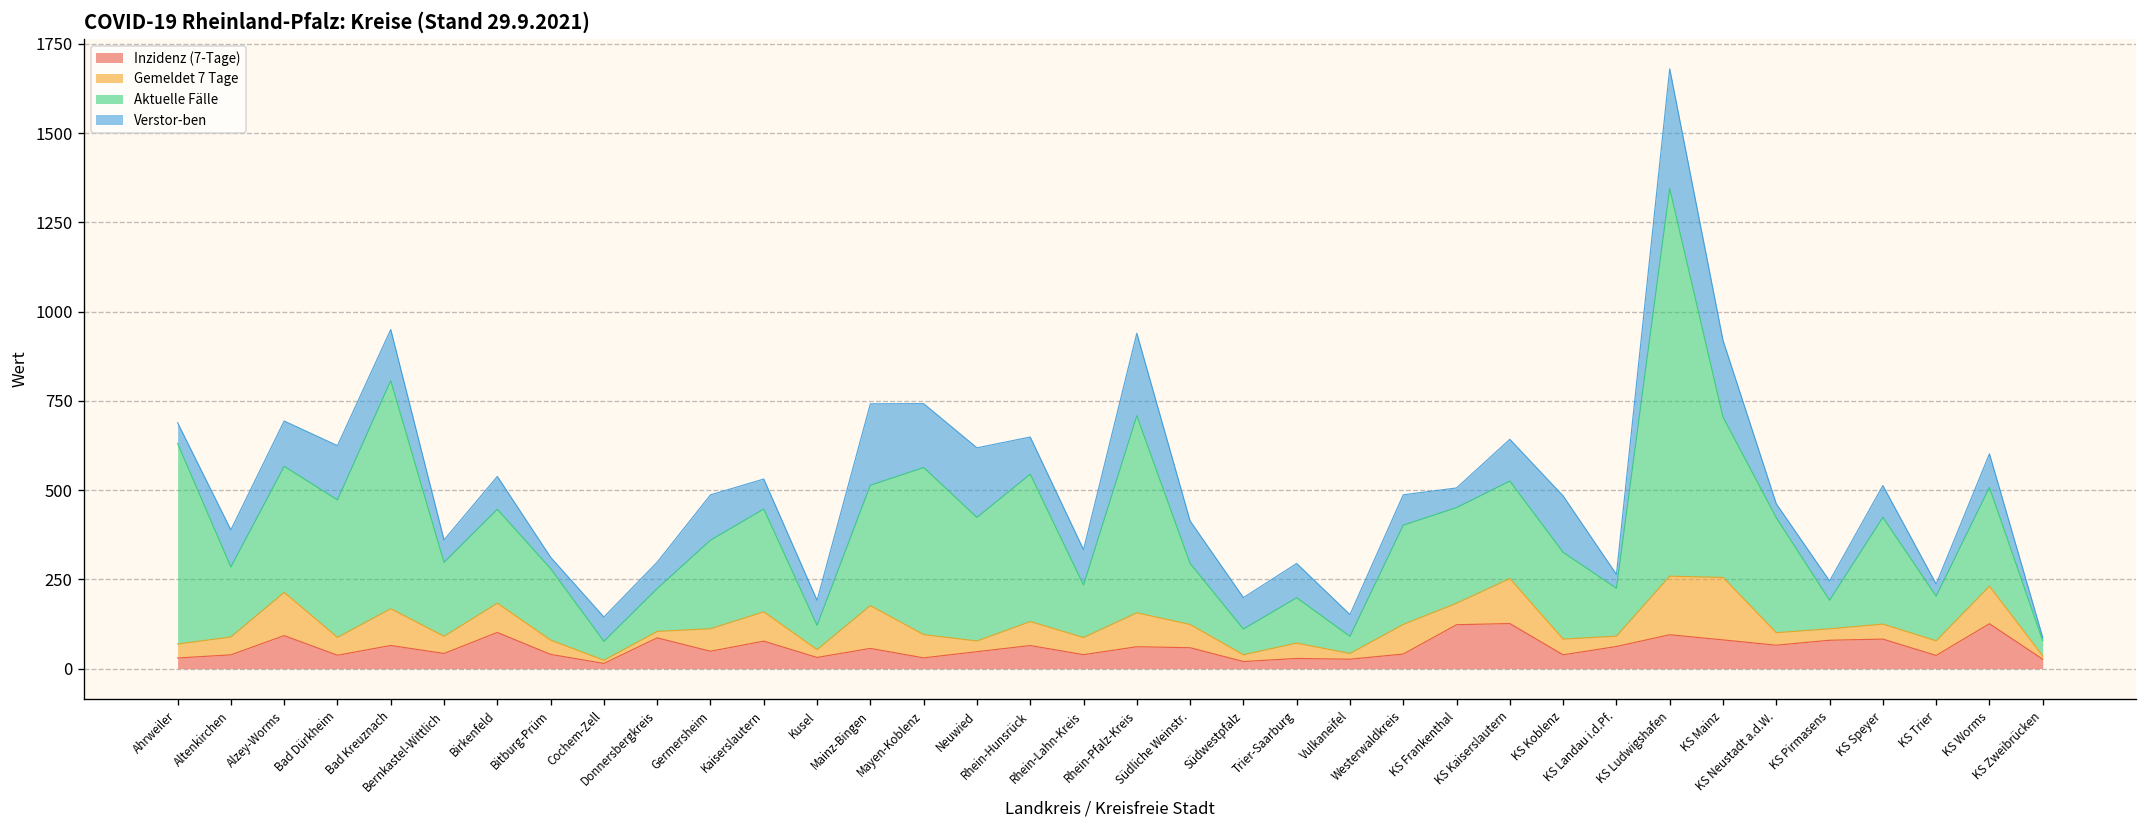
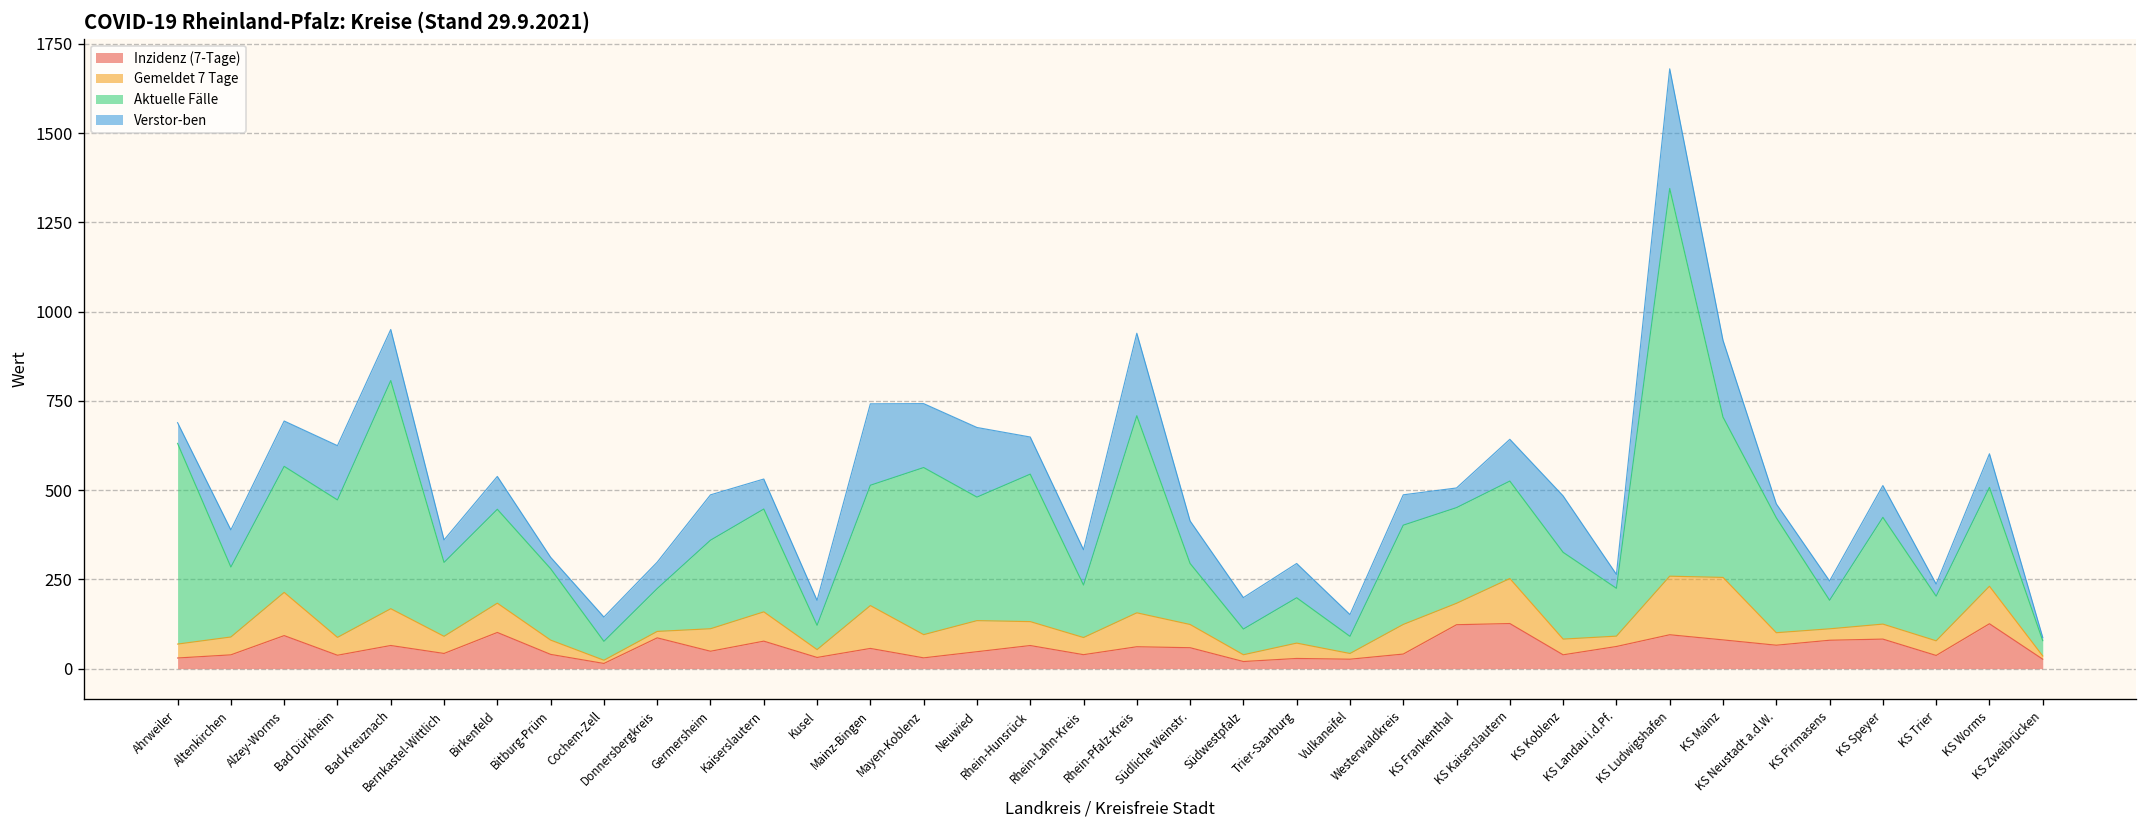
  {
    "Inzidenz (7-Tage)": {
      "Ahrweiler": 30,
      "Altenkirchen": 40,
      "Alzey-Worms": 90,
      "Bad Dürkheim": 40,
      "Bad Kreuznach": 60,
      "Bernkastel-Wittlich": 40,
      "Birkenfeld": 100,
      "Bitburg-Prüm": 40,
      "Cochem-Zell": 10,
      "Donnersbergkreis": 90,
      "Germersheim": 50,
      "Kaiserslautern": 80,
      "Kusel": 30,
      "Mainz-Bingen": 60,
      "Mayen-Koblenz": 30,
      "Neuwied": 50,
      "Rhein-Hunsrück": 60,
      "Rhein-Lahn-Kreis": 40,
      "Rhein-Pfalz-Kreis": 60,
      "Südliche Weinstr.": 60,
      "Südwestpfalz": 20,
      "Trier-Saarburg": 30,
      "Vulkaneifel": 30,
      "Westerwaldkreis": 40,
      "KS Frankenthal": 120,
      "KS Kaiserslautern": 130,
      "KS Koblenz": 40,
      "KS Landau i.d.Pf.": 60,
      "KS Ludwigshafen": 100,
      "KS Mainz": 80,
      "KS Neustadt a.d.W.": 70,
      "KS Pirmasens": 80,
      "KS Speyer": 80,
      "KS Trier": 40,
      "KS Worms": 130,
      "KS Zweibrücken": 30
    },
    "Gemeldet 7 Tage": {
      "Ahrweiler": 40,
      "Altenkirchen": 50,
      "Alzey-Worms": 120,
      "Bad Dürkheim": 50,
      "Bad Kreuznach": 100,
      "Bernkastel-Wittlich": 50,
      "Birkenfeld": 80,
      "Bitburg-Prüm": 40,
      "Cochem-Zell": 10,
      "Donnersbergkreis": 20,
      "Germersheim": 60,
      "Kaiserslautern": 80,
      "Kusel": 20,
      "Mainz-Bingen": 120,
      "Mayen-Koblenz": 70,
-     "Neuwied": 30,
+     "Neuwied": 90,
      "Rhein-Hunsrück": 70,
      "Rhein-Lahn-Kreis": 50,
      "Rhein-Pfalz-Kreis": 100,
      "Südliche Weinstr.": 70,
      "Südwestpfalz": 20,
      "Trier-Saarburg": 40,
      "Vulkaneifel": 20,
      "Westerwaldkreis": 80,
      "KS Frankenthal": 60,
      "KS Kaiserslautern": 130,
      "KS Koblenz": 40,
      "KS Landau i.d.Pf.": 30,
      "KS Ludwigshafen": 160,
      "KS Mainz": 180,
      "KS Neustadt a.d.W.": 40,
      "KS Pirmasens": 30,
      "KS Speyer": 40,
      "KS Trier": 40,
      "KS Worms": 110,
      "KS Zweibrücken": 10
    },
    "Aktuelle Fälle": {
      "Ahrweiler": 560,
      "Altenkirchen": 200,
      "Alzey-Worms": 350,
      "Bad Dürkheim": 390,
      "Bad Kreuznach": 640,
      "Bernkastel-Wittlich": 210,
      "Birkenfeld": 260,
      "Bitburg-Prüm": 200,
      "Cochem-Zell": 50,
      "Donnersbergkreis": 120,
      "Germersheim": 250,
      "Kaiserslautern": 290,
      "Kusel": 70,
      "Mainz-Bingen": 340,
      "Mayen-Koblenz": 470,
      "Neuwied": 350,
      "Rhein-Hunsrück": 410,
      "Rhein-Lahn-Kreis": 150,
      "Rhein-Pfalz-Kreis": 550,
      "Südliche Weinstr.": 170,
      "Südwestpfalz": 70,
      "Trier-Saarburg": 130,
      "Vulkaneifel": 50,
      "Westerwaldkreis": 280,
      "KS Frankenthal": 270,
      "KS Kaiserslautern": 270,
      "KS Koblenz": 240,
      "KS Landau i.d.Pf.": 130,
      "KS Ludwigshafen": 1090,
      "KS Mainz": 450,
      "KS Neustadt a.d.W.": 320,
      "KS Pirmasens": 80,
      "KS Speyer": 300,
      "KS Trier": 130,
      "KS Worms": 280,
      "KS Zweibrücken": 40
    },
    "Verstor-ben": {
      "Ahrweiler": 60,
      "Altenkirchen": 100,
      "Alzey-Worms": 130,
      "Bad Dürkheim": 150,
      "Bad Kreuznach": 140,
      "Bernkastel-Wittlich": 60,
      "Birkenfeld": 90,
      "Bitburg-Prüm": 30,
      "Cochem-Zell": 70,
      "Donnersbergkreis": 70,
      "Germersheim": 130,
      "Kaiserslautern": 80,
      "Kusel": 70,
      "Mainz-Bingen": 230,
      "Mayen-Koblenz": 180,
      "Neuwied": 200,
      "Rhein-Hunsrück": 100,
      "Rhein-Lahn-Kreis": 100,
      "Rhein-Pfalz-Kreis": 230,
      "Südliche Weinstr.": 120,
      "Südwestpfalz": 90,
      "Trier-Saarburg": 100,
      "Vulkaneifel": 60,
      "Westerwaldkreis": 90,
      "KS Frankenthal": 60,
      "KS Kaiserslautern": 120,
      "KS Koblenz": 160,
      "KS Landau i.d.Pf.": 40,
      "KS Ludwigshafen": 340,
      "KS Mainz": 220,
      "KS Neustadt a.d.W.": 40,
      "KS Pirmasens": 50,
      "KS Speyer": 90,
      "KS Trier": 30,
      "KS Worms": 90,
      "KS Zweibrücken": 10
    }
  }
